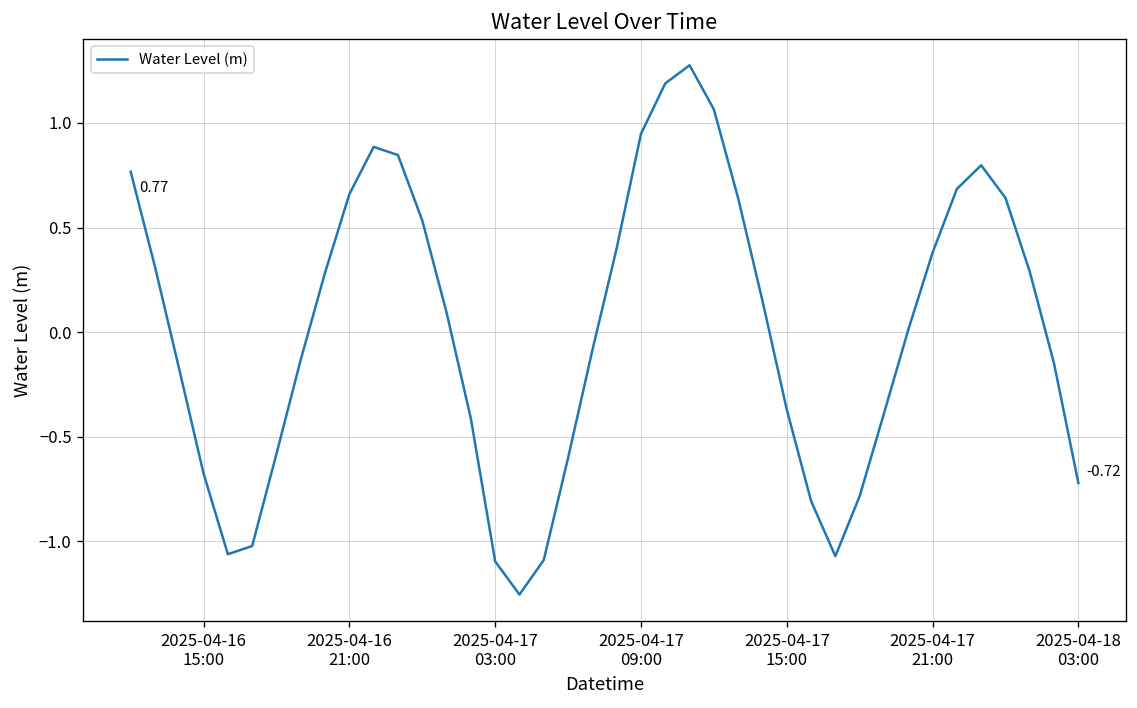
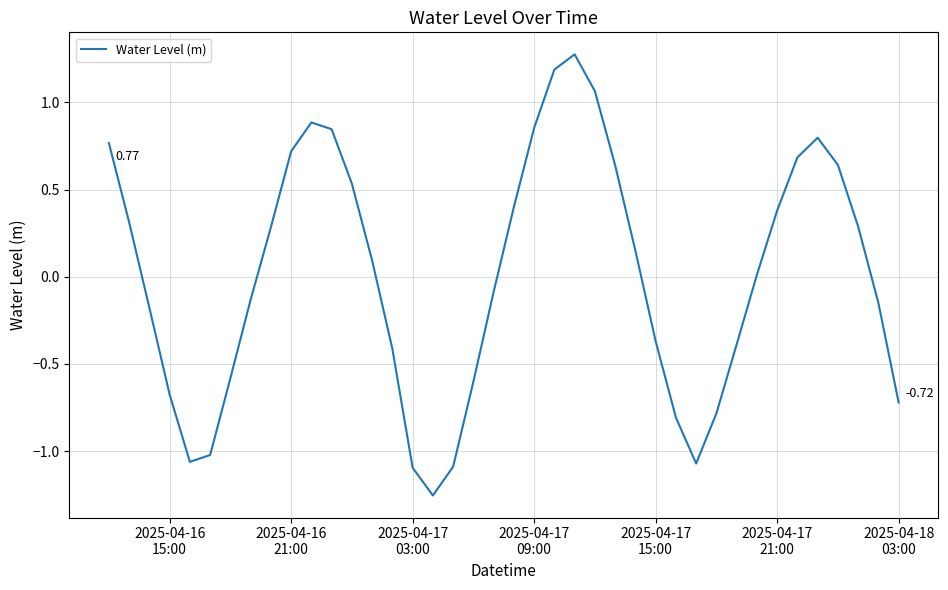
  {
    "2025-04-16 15:00": -0.68,
-   "2025-04-16 21:00": 0.66,
+   "2025-04-16 21:00": 0.72,
    "2025-04-17 03:00": -1.10,
-   "2025-04-17 09:00": 0.95,
+   "2025-04-17 09:00": 0.85,
    "2025-04-17 15:00": -0.37,
    "2025-04-17 21:00": 0.38
  }
